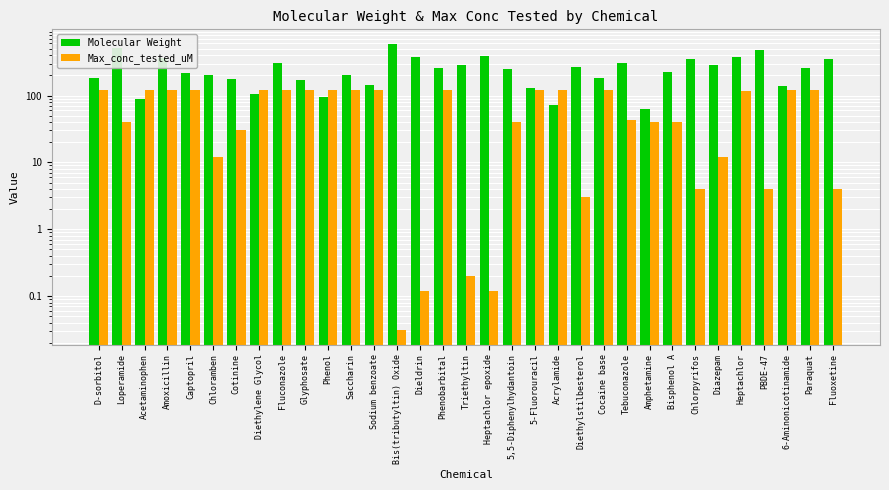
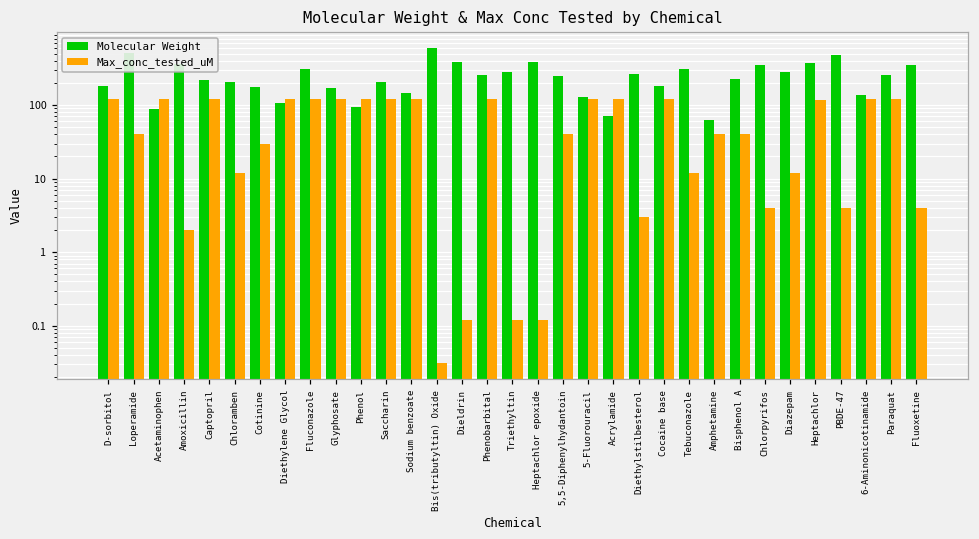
  {
    "Molecular Weight": {
      "D-sorbitol": 180,
      "Acetaminophen": 90,
      "Captopril": 220,
      "Chloramben": 210,
      "Cotinine": 180,
      "Diethylene Glycol": 110,
      "Fluconazole": 300,
      "Glyphosate": 170,
      "Phenol": 90,
      "Saccharin": 210,
      "Sodium benzoate": 140,
      "Bis(tributyltin) Oxide": 600,
      "Dieldrin": 400,
      "Phenobarbital": 250,
      "Triethyltin": 290,
      "Heptachlor epoxide": 400,
      "5,5-Diphenylhydantoin": 250,
      "5-Fluorouracil": 130,
      "Acrylamide": 70,
      "Diethylstilbesterol": 270,
      "Cocaine base": 180,
      "Tebuconazole": 300,
      "Amphetamine": 60,
      "Bisphenol A": 230,
      "Chlorpyrifos": 400,
      "Diazepam": 280,
      "Heptachlor": 400,
      "PBDE-47": 500,
      "6-Aminonicotinamide": 140,
      "Paraquat": 260,
      "Fluoxetine": 300
    },
    "Max_conc_tested_uM": {
      "D-sorbitol": 120,
      "Loperamide": 40,
      "Acetaminophen": 120,
-     "Amoxicillin": 120,
+     "Amoxicillin": 2,
      "Captopril": 120,
      "Chloramben": 12,
      "Cotinine": 30,
      "Diethylene Glycol": 120,
      "Fluconazole": 120,
      "Glyphosate": 120,
      "Phenol": 120,
      "Saccharin": 120,
      "Sodium benzoate": 120,
      "Bis(tributyltin) Oxide": 0.03,
      "Dieldrin": 0.12,
      "Phenobarbital": 120,
-     "Triethyltin": 0.20,
+     "Triethyltin": 0.12,
      "Heptachlor epoxide": 0.12,
      "5,5-Diphenylhydantoin": 40,
      "5-Fluorouracil": 120,
      "Acrylamide": 120,
      "Diethylstilbesterol": 3,
      "Cocaine base": 120,
-     "Tebuconazole": 40,
+     "Tebuconazole": 12,
      "Amphetamine": 40,
      "Bisphenol A": 40,
      "Chlorpyrifos": 4,
      "Diazepam": 12,
      "Heptachlor": 120,
      "PBDE-47": 4,
      "6-Aminonicotinamide": 120,
      "Paraquat": 120,
      "Fluoxetine": 4
    }
  }
